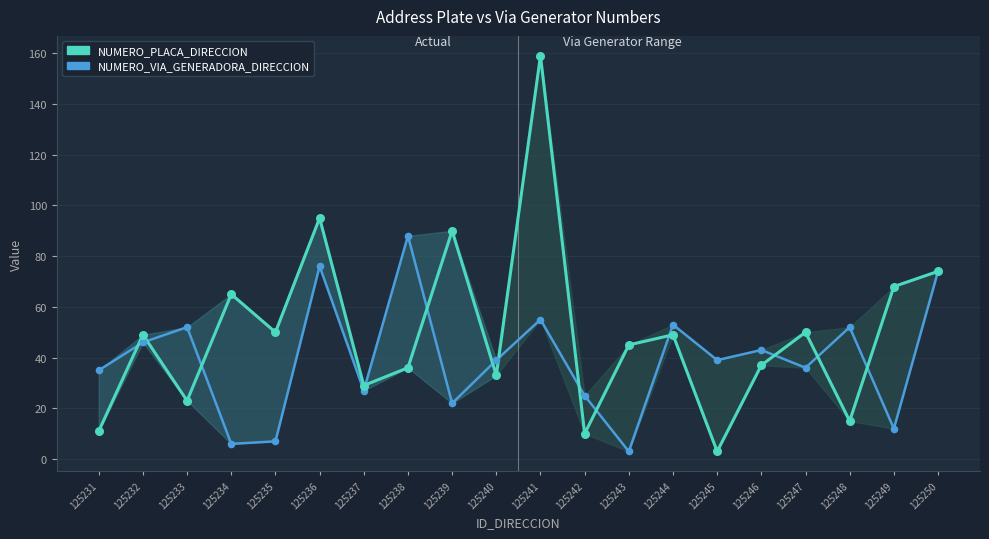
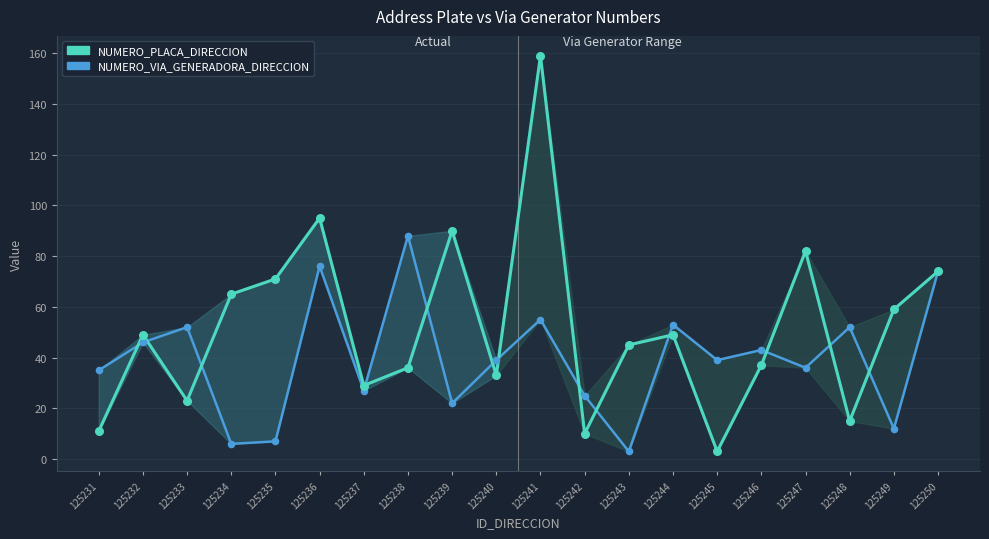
  {
    "NUMERO_PLACA_DIRECCION": {
      "125231": 11,
      "125233": 23,
-     "125235": 50,
+     "125235": 71,
      "125238": 36,
      "125240": 33,
      "125242": 10,
      "125244": 49,
      "125245": 3,
      "125246": 37,
-     "125247": 50,
+     "125247": 82,
      "125248": 15,
-     "125249": 68
+     "125249": 59
    }
  }
